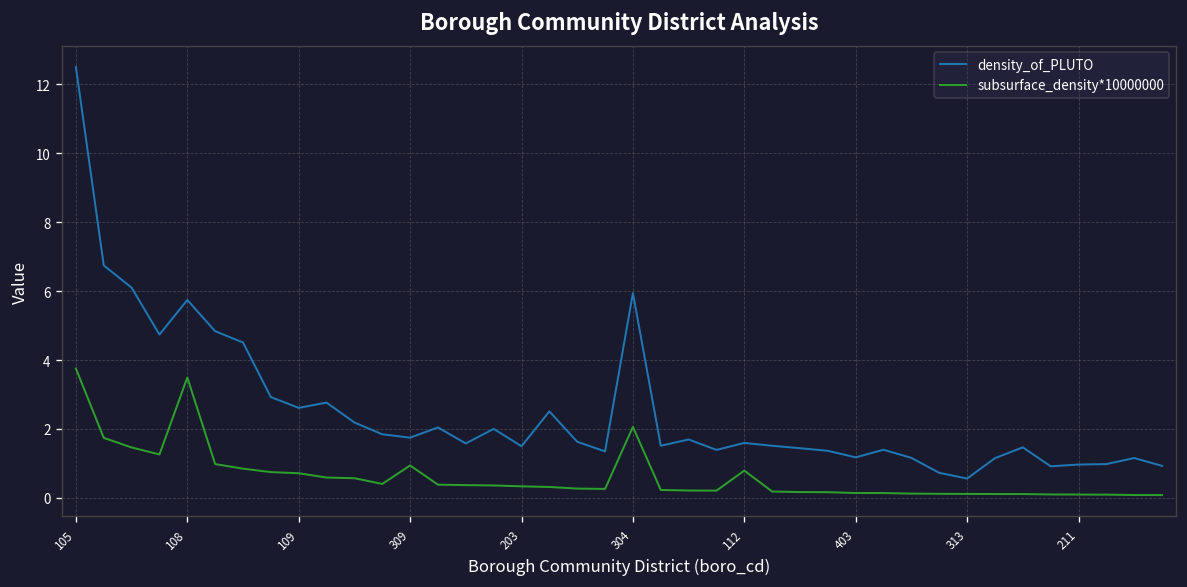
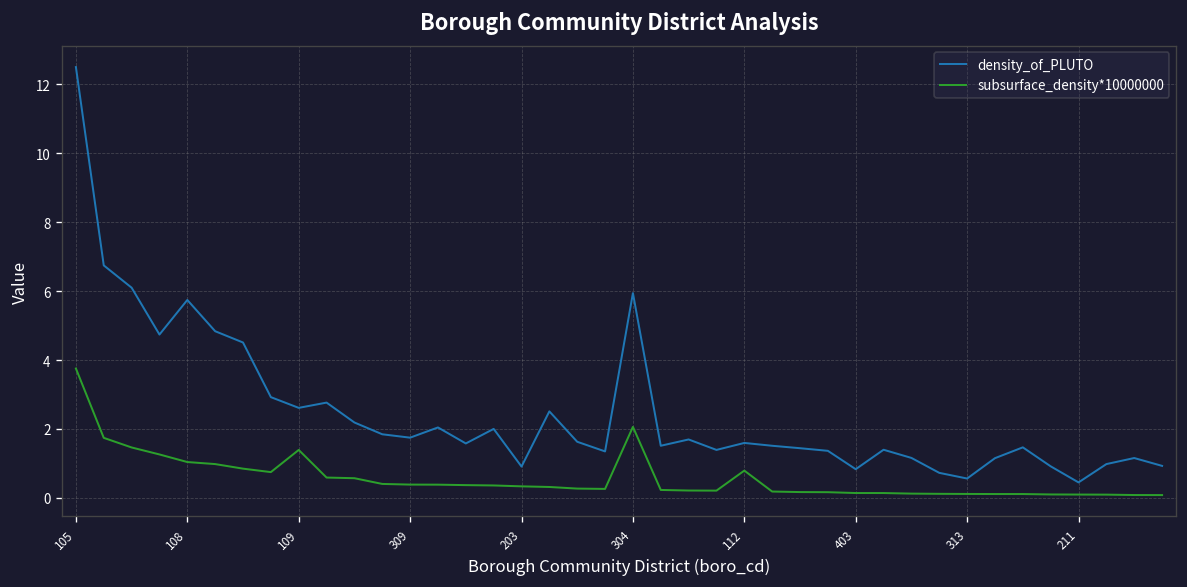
  {
    "density_of_PLUTO": {
      "105": 12.5,
      "108": 5.7,
      "109": 2.6,
      "309": 1.7,
-     "203": 1.5,
+     "203": 0.9,
      "304": 5.9,
      "112": 1.6,
-     "403": 1.2,
+     "403": 0.8,
      "313": 0.6,
-     "211": 1.0
+     "211": 0.4
    },
    "subsurface_density*10000000": {
      "105": 3.8,
-     "108": 3.5,
-     "109": 0.7,
-     "309": 0.9,
+     "108": 1.0,
+     "109": 1.4,
+     "309": 0.4,
      "203": 0.3,
      "304": 2.1,
      "112": 0.8,
      "403": 0.1,
      "313": 0.1,
      "211": 0.1
    }
  }
